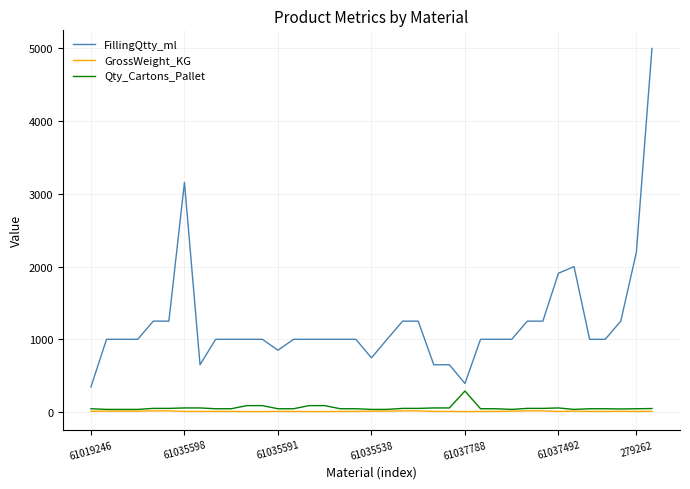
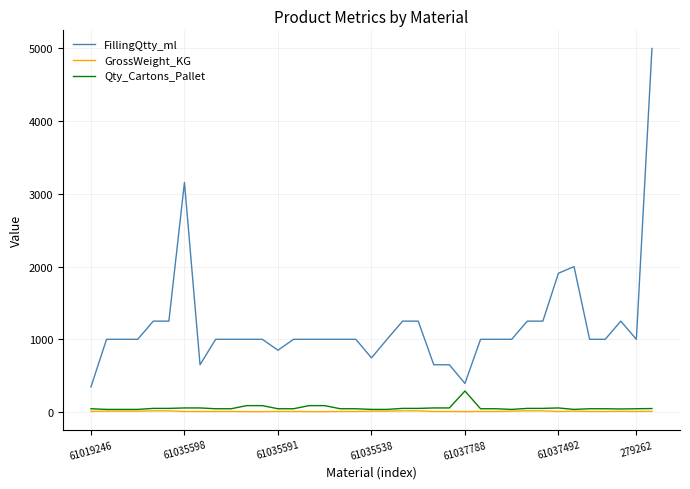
  {
    "FillingQtty_ml": {
      "61019246": 300,
      "61035598": 3200,
      "61035591": 900,
      "61035538": 700,
      "61037788": 400,
      "61037492": 1900,
-     "279262": 2200
+     "279262": 1000
    },
    "GrossWeight_KG": {
      "61019246": 0,
      "61035598": 0,
      "61035591": 0,
      "61037788": 0,
      "61037492": 0,
      "279262": 0
    },
    "Qty_Cartons_Pallet": {
      "61019246": 0,
      "61035598": 100,
      "61035591": 0,
      "61037788": 300,
      "61037492": 100,
      "279262": 0
    }
  }
